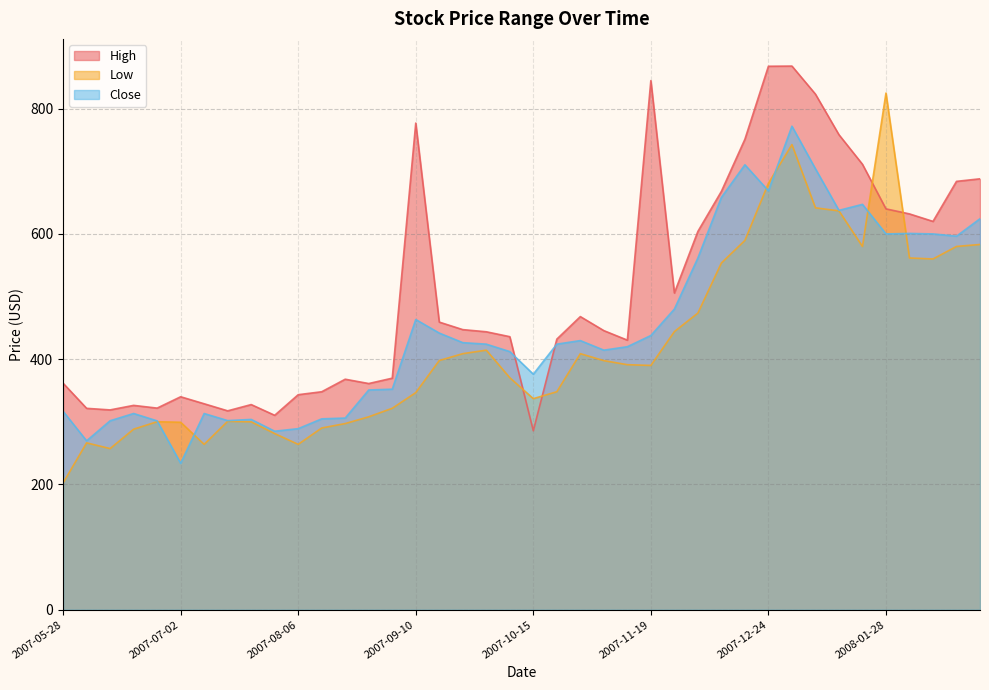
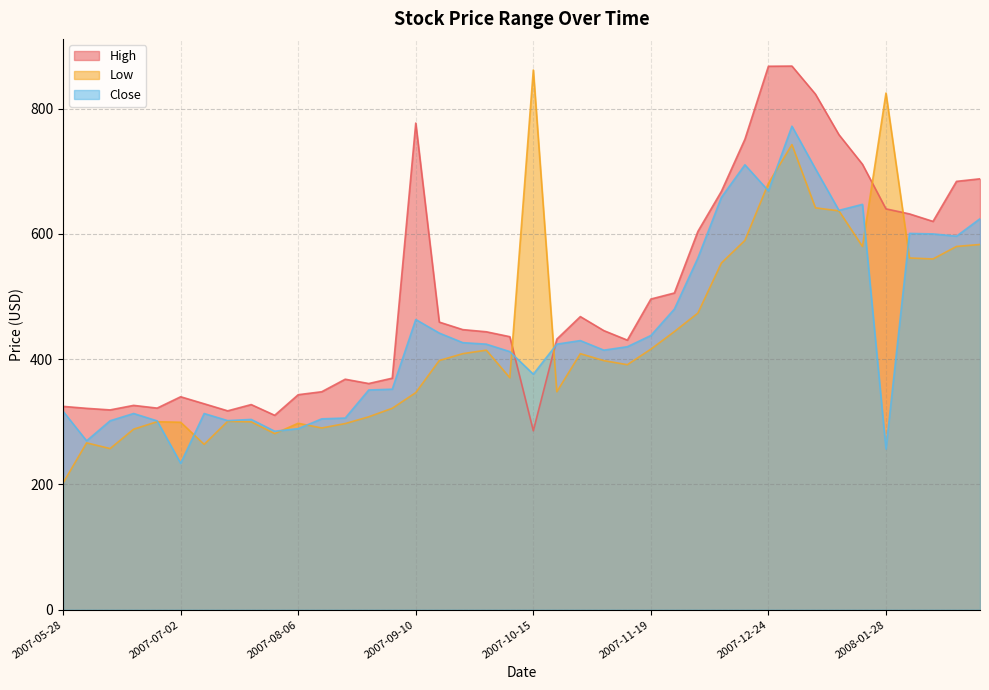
  {
    "High": {
-     "2007-05-28": 360,
+     "2007-05-28": 320,
      "2007-07-02": 340,
      "2007-08-06": 340,
      "2007-09-10": 780,
      "2007-10-15": 290,
-     "2007-11-19": 840,
+     "2007-11-19": 500,
      "2007-12-24": 870,
      "2008-01-28": 640
    },
    "Low": {
      "2007-05-28": 200,
      "2007-07-02": 300,
-     "2007-08-06": 260,
+     "2007-08-06": 300,
      "2007-09-10": 350,
-     "2007-10-15": 340,
-     "2007-11-19": 390,
+     "2007-10-15": 860,
+     "2007-11-19": 420,
      "2007-12-24": 680,
      "2008-01-28": 820
    },
    "Close": {
      "2007-05-28": 320,
      "2007-07-02": 230,
      "2007-08-06": 290,
      "2007-09-10": 460,
      "2007-10-15": 380,
      "2007-11-19": 440,
      "2007-12-24": 670,
-     "2008-01-28": 600
+     "2008-01-28": 260
    }
  }
